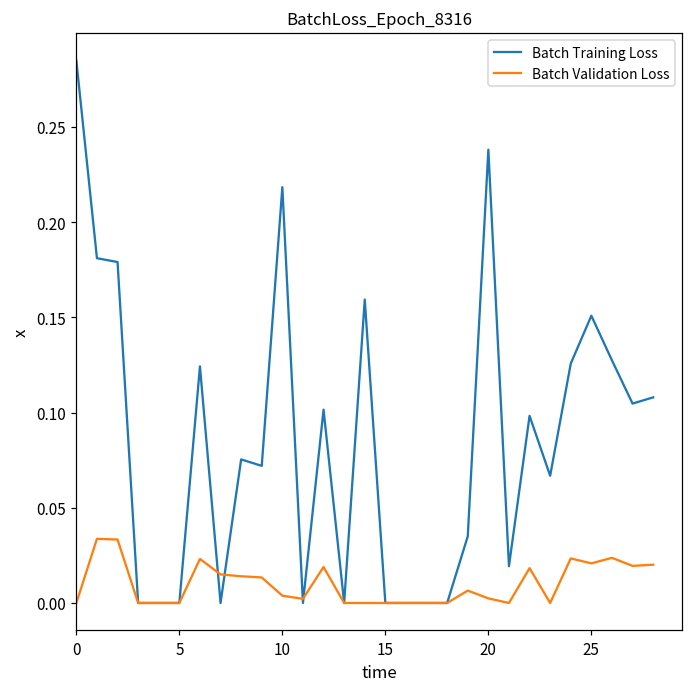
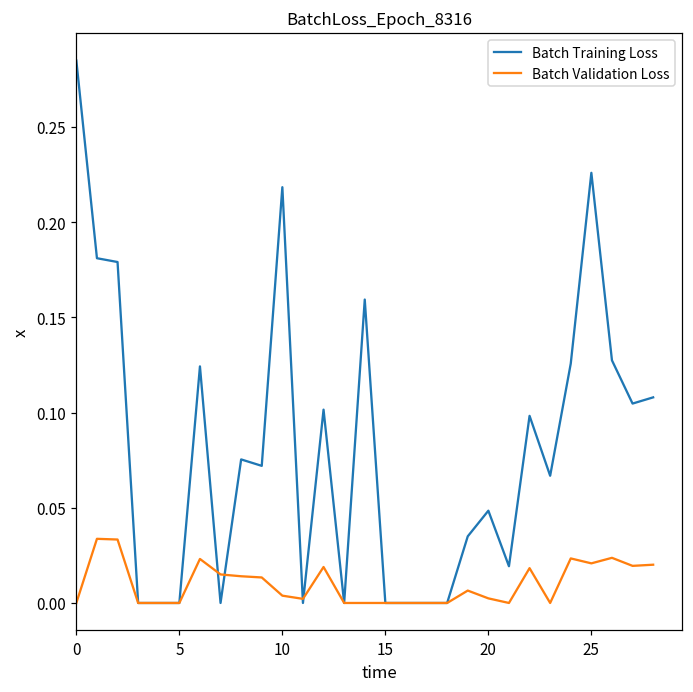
  {
    "Batch Training Loss": {
      "0": 0.285,
      "10": 0.218,
-     "20": 0.238,
-     "25": 0.151
+     "20": 0.048,
+     "25": 0.226
    },
    "Batch Validation Loss": {
      "0": 0.000,
      "10": 0.004,
      "20": 0.002,
      "25": 0.021
    }
  }
